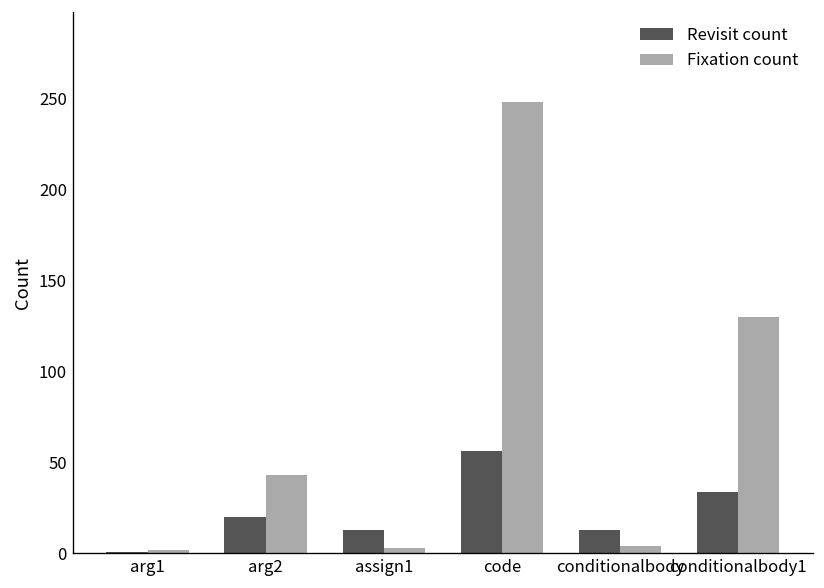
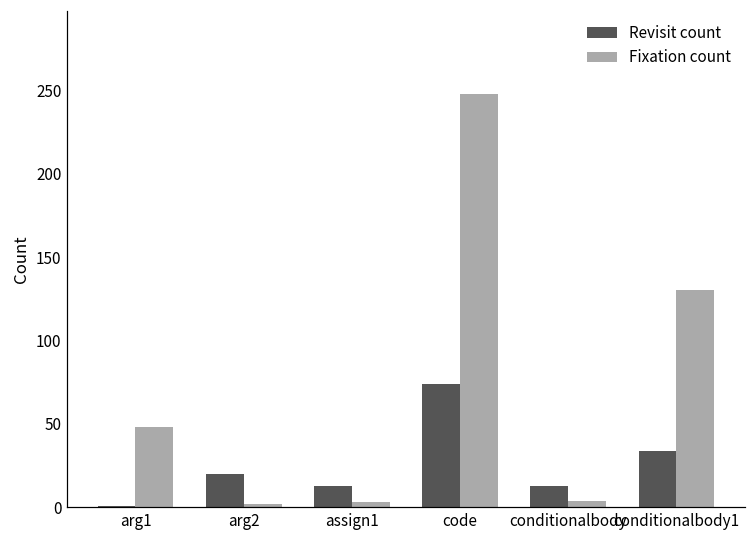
  {
    "Revisit count": {
      "arg2": 20,
      "assign1": 13,
-     "code": 56,
+     "code": 74,
      "conditionalbody": 13,
      "conditionalbody1": 34
    },
    "Fixation count": {
-     "arg1": 2,
-     "arg2": 43,
+     "arg1": 48,
+     "arg2": 2,
      "assign1": 3,
      "code": 248,
      "conditionalbody": 4,
      "conditionalbody1": 130
    }
  }
